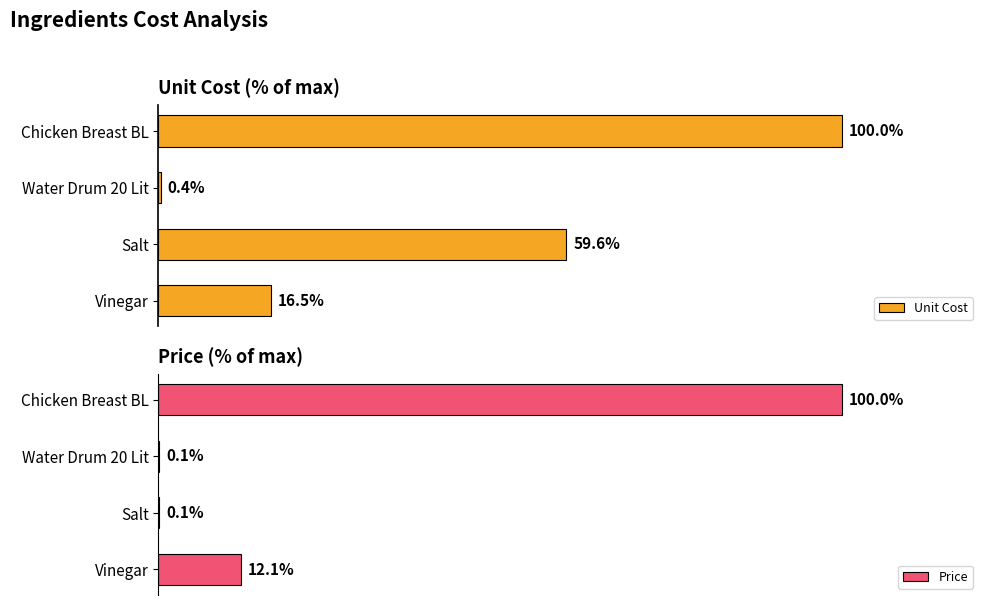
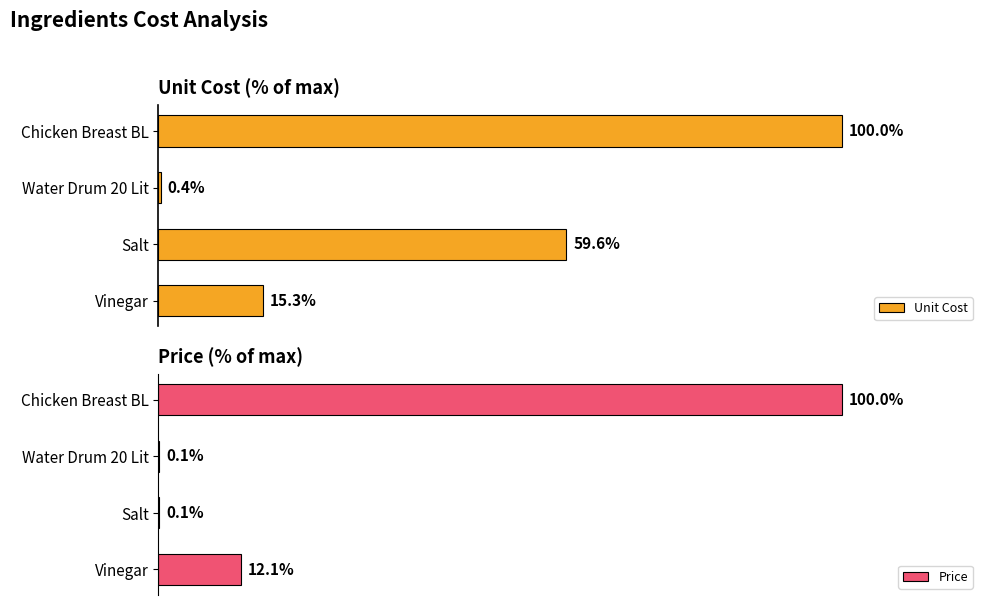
  {
    "Unit Cost (% of max)": {
      "Chicken Breast BL": "100.0%",
      "Water Drum 20 Lit": "0.4%",
      "Salt": "59.6%",
-     "Vinegar": "16.5%"
+     "Vinegar": "15.3%"
    },
    "Price (% of max)": {
      "Chicken Breast BL": "100.0%",
      "Water Drum 20 Lit": "0.1%",
      "Salt": "0.1%",
      "Vinegar": "12.1%"
    }
  }
